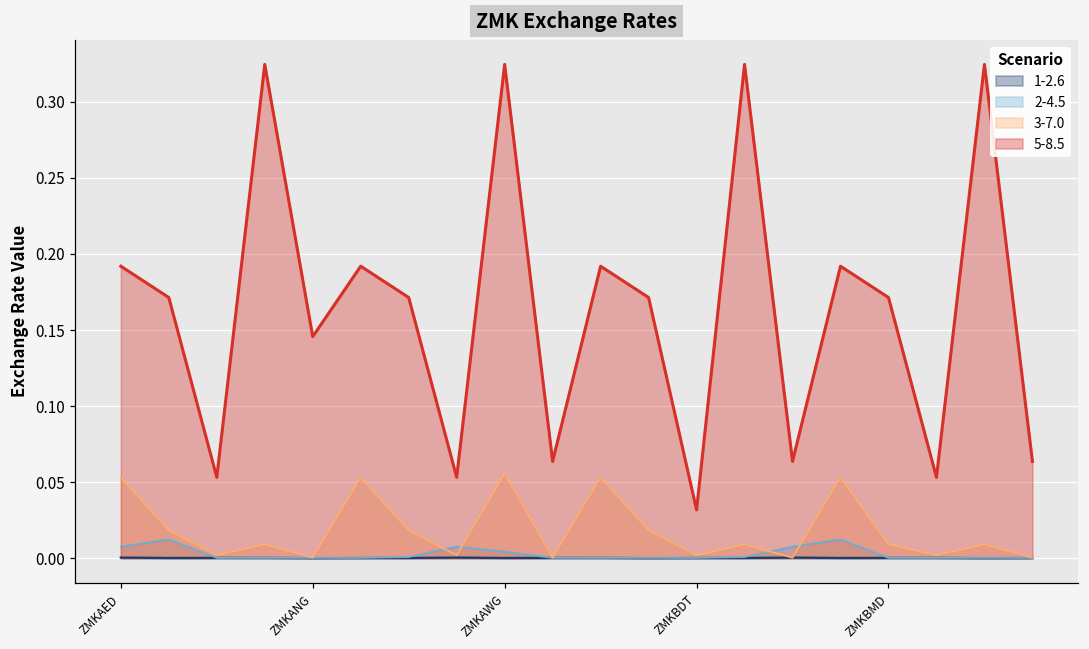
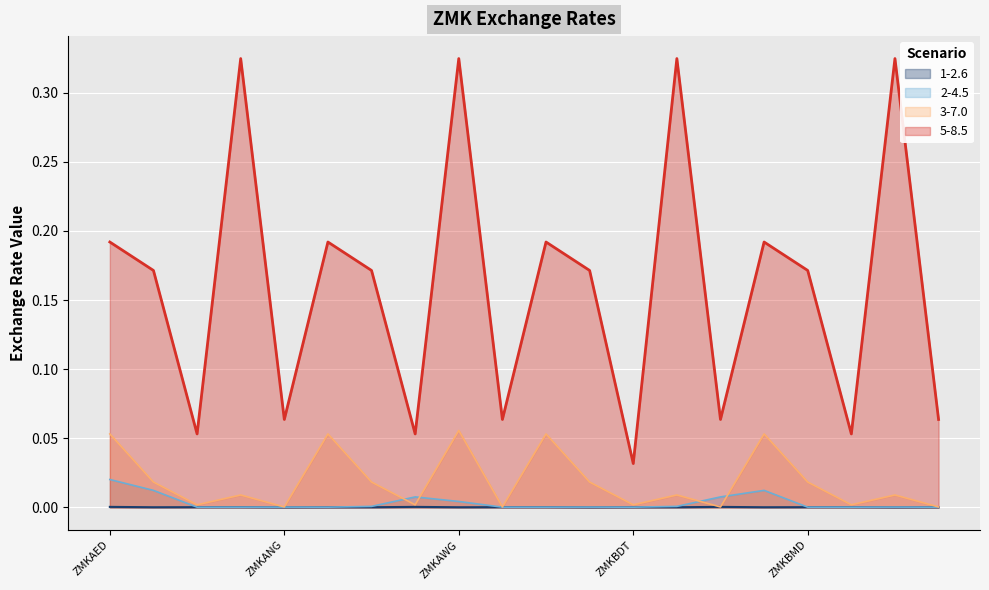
  {
    "1-2.6": {
      "ZMKAED": 0.000,
      "ZMKAWG": 0.000
    },
    "2-4.5": {
-     "ZMKAED": 0.008,
+     "ZMKAED": 0.020,
      "ZMKAWG": 0.004
    },
    "3-7.0": {
      "ZMKAED": 0.053,
      "ZMKAWG": 0.056,
-     "ZMKBMD": 0.009
+     "ZMKBMD": 0.018
    },
    "5-8.5": {
      "ZMKAED": 0.192,
-     "ZMKANG": 0.146,
+     "ZMKANG": 0.064,
      "ZMKAWG": 0.325,
      "ZMKBDT": 0.032,
      "ZMKBMD": 0.171
    }
  }
